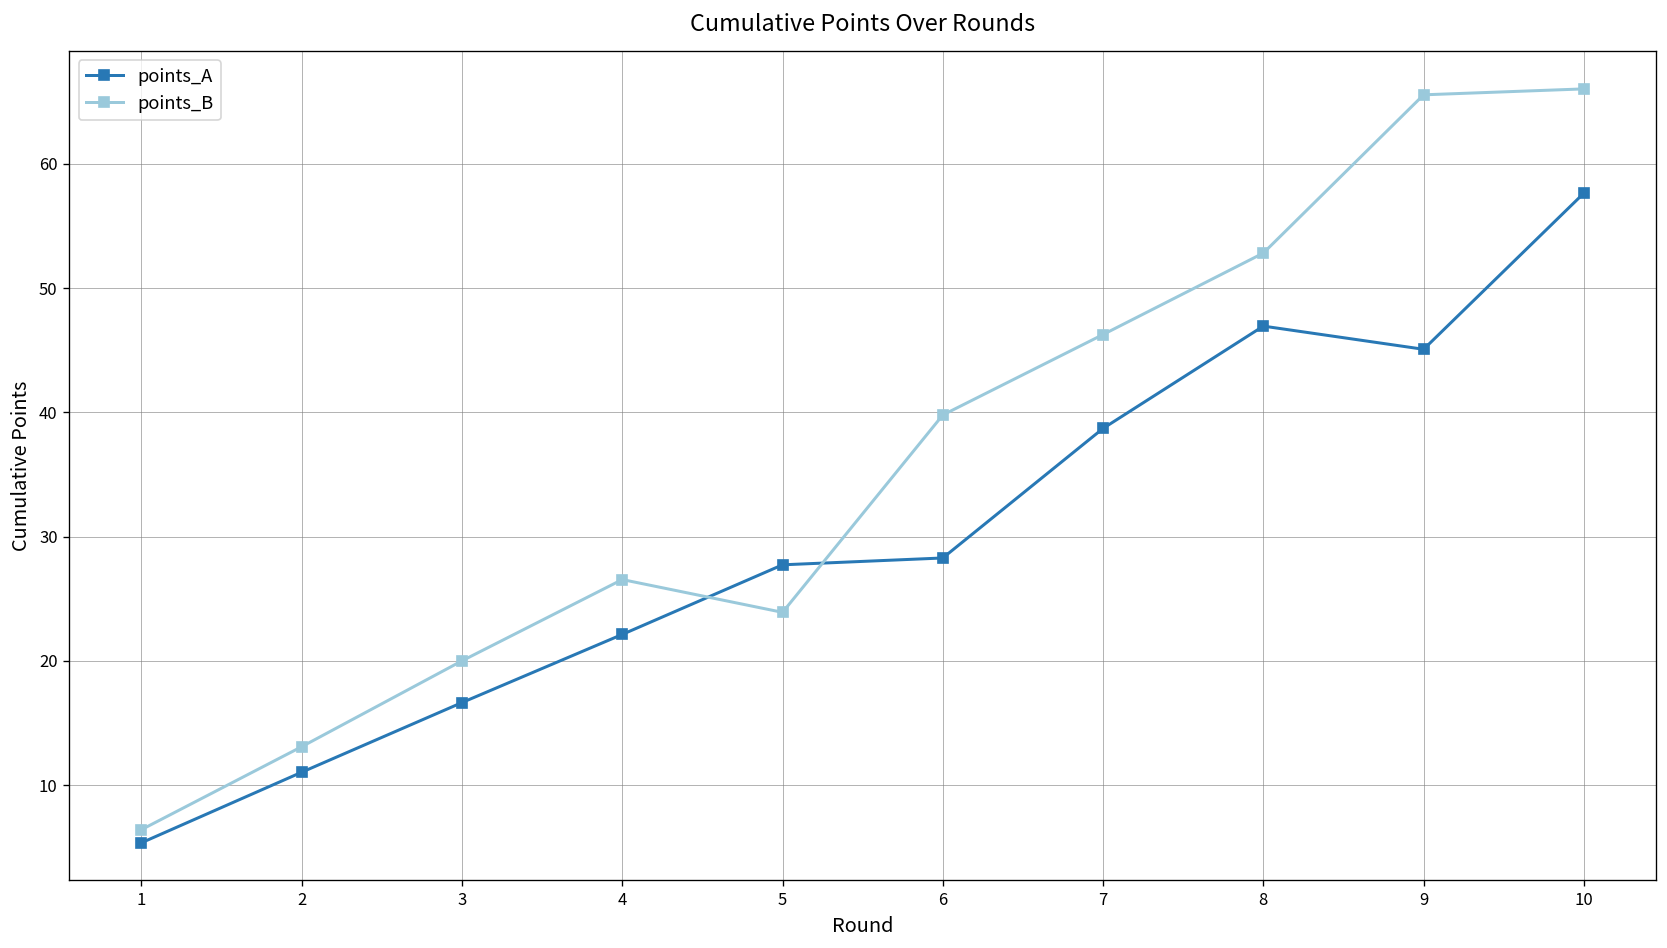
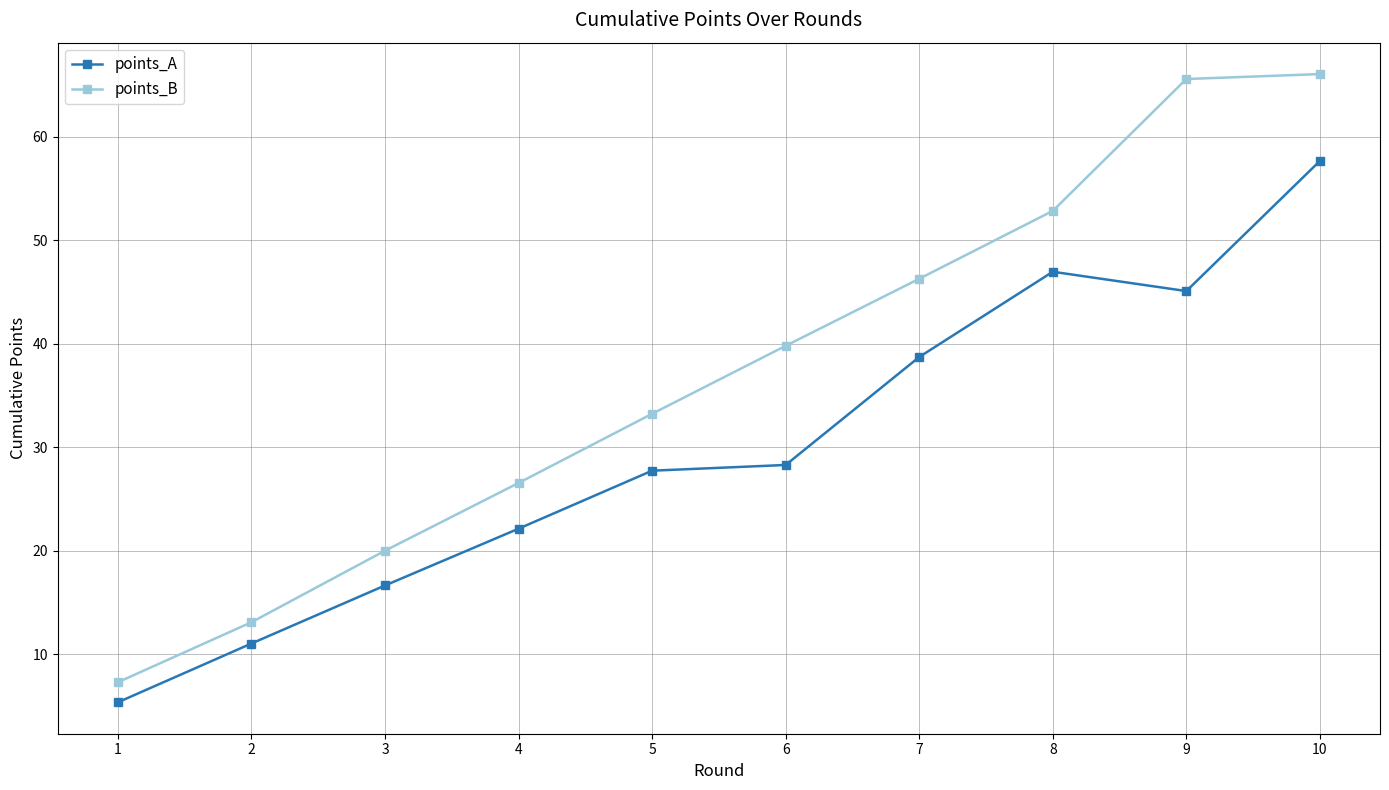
  {
    "points_A": {
      "1": 5.4,
      "2": 11.0,
      "3": 16.6,
      "4": 22.1,
      "5": 27.7,
      "6": 28.3,
      "7": 38.7,
      "8": 46.9,
      "9": 45.1,
      "10": 57.7
    },
    "points_B": {
-     "1": 6.4,
+     "1": 7.3,
      "2": 13.1,
      "3": 20.0,
      "4": 26.5,
-     "5": 23.9,
+     "5": 33.2,
      "6": 39.8,
      "7": 46.3,
      "8": 52.8,
      "9": 65.6,
      "10": 66.0
    }
  }
